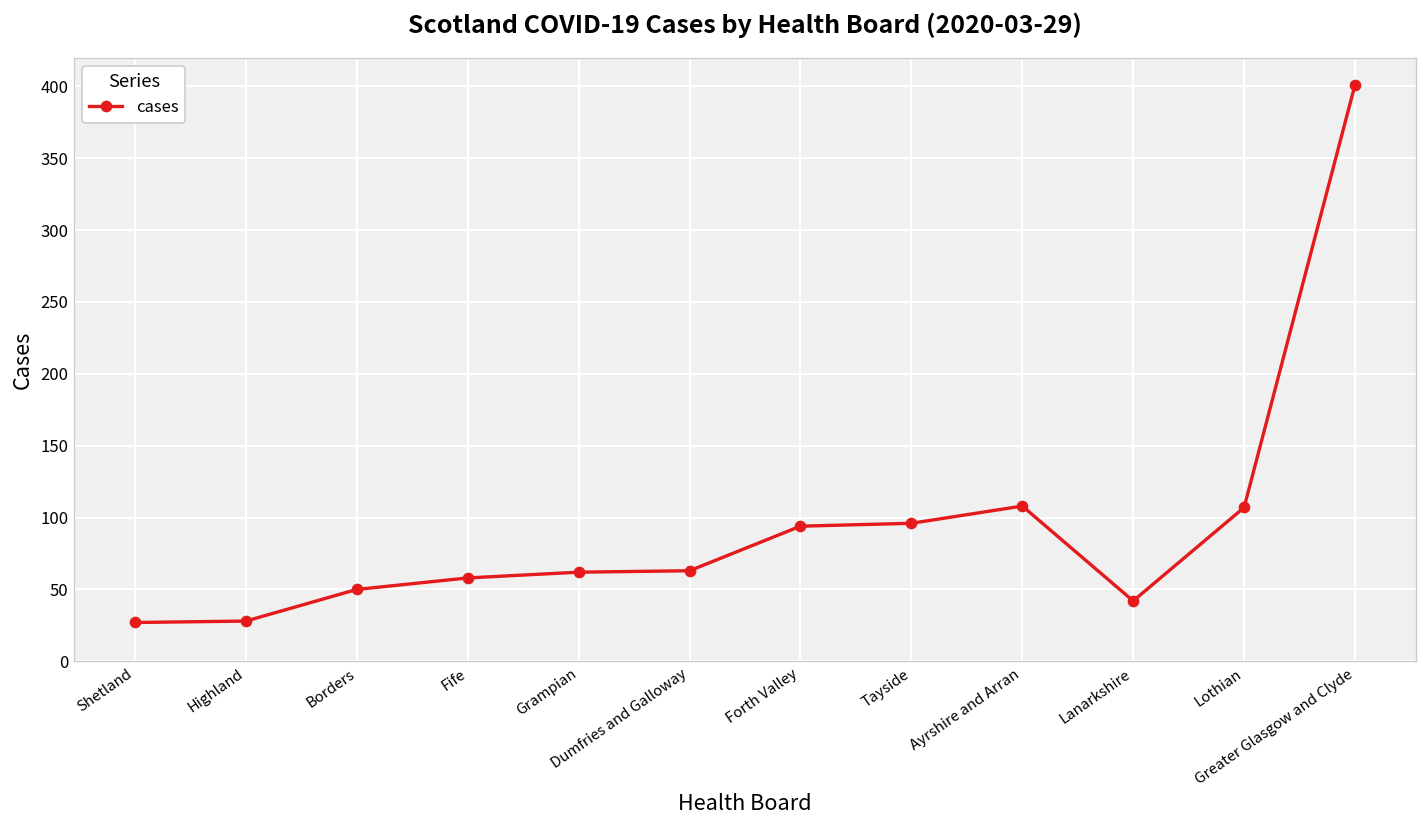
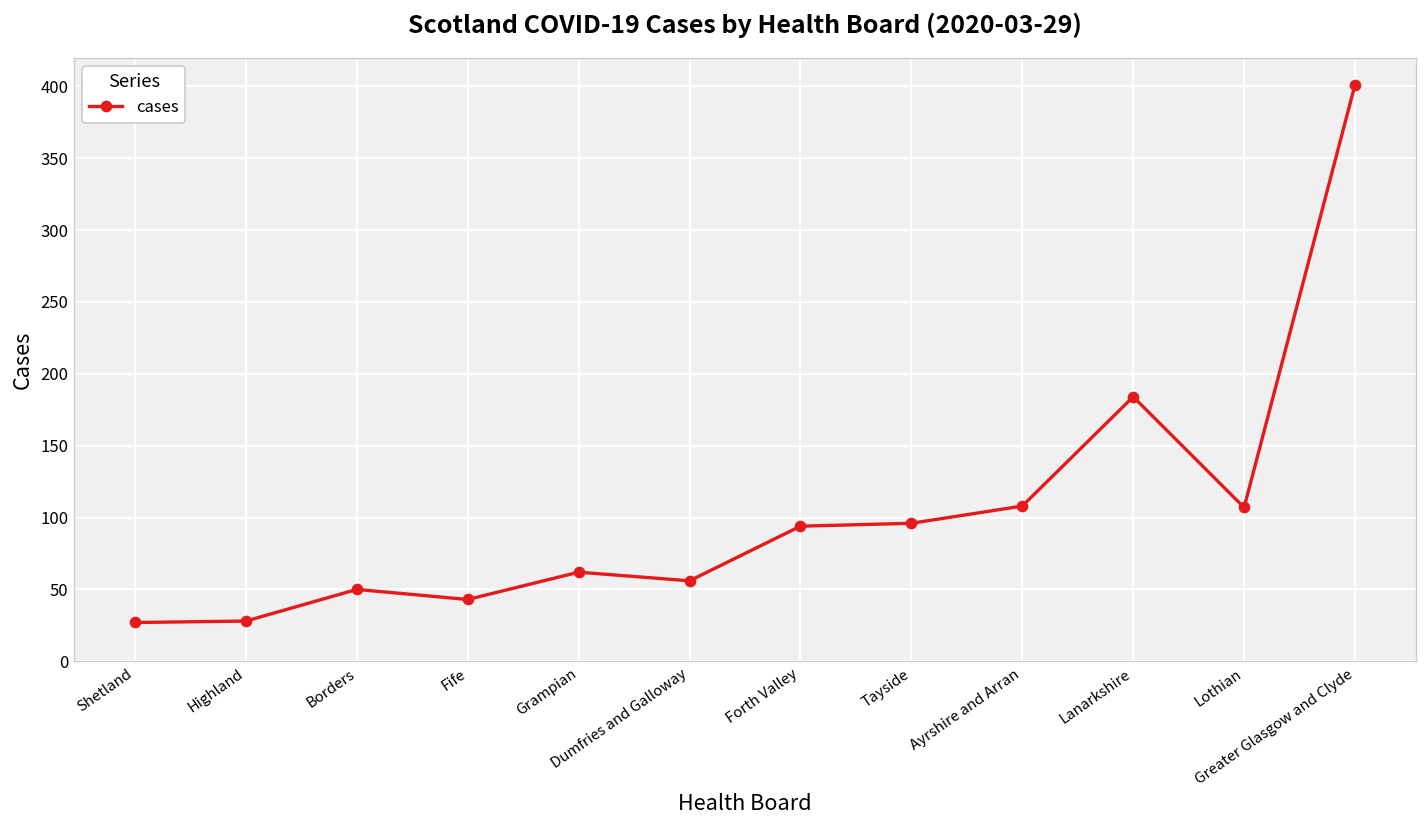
  {
    "Shetland": 27,
    "Highland": 28,
    "Borders": 50,
-   "Fife": 58,
+   "Fife": 43,
    "Grampian": 62,
-   "Dumfries and Galloway": 63,
+   "Dumfries and Galloway": 56,
    "Forth Valley": 94,
    "Tayside": 96,
    "Ayrshire and Arran": 108,
-   "Lanarkshire": 42,
+   "Lanarkshire": 184,
    "Lothian": 107,
    "Greater Glasgow and Clyde": 401
  }
